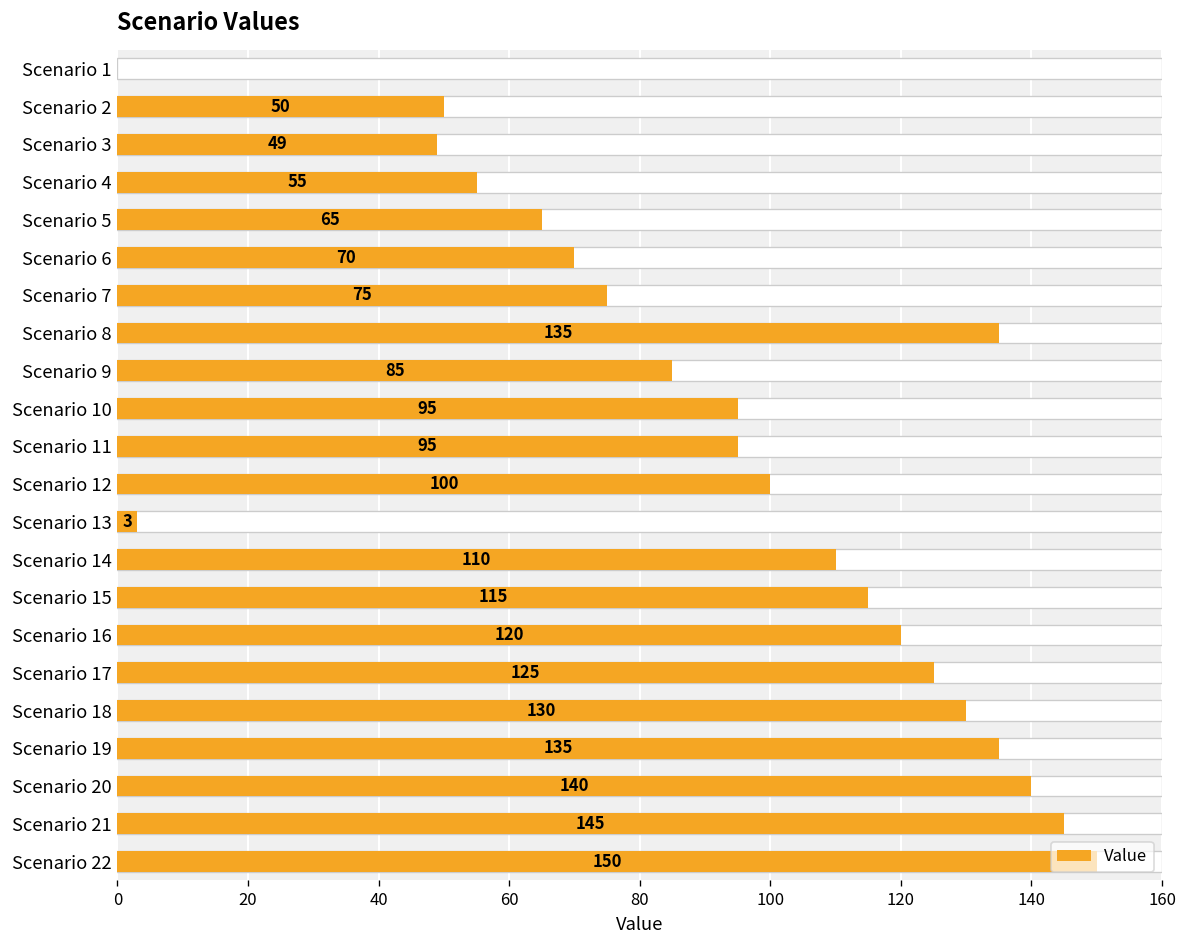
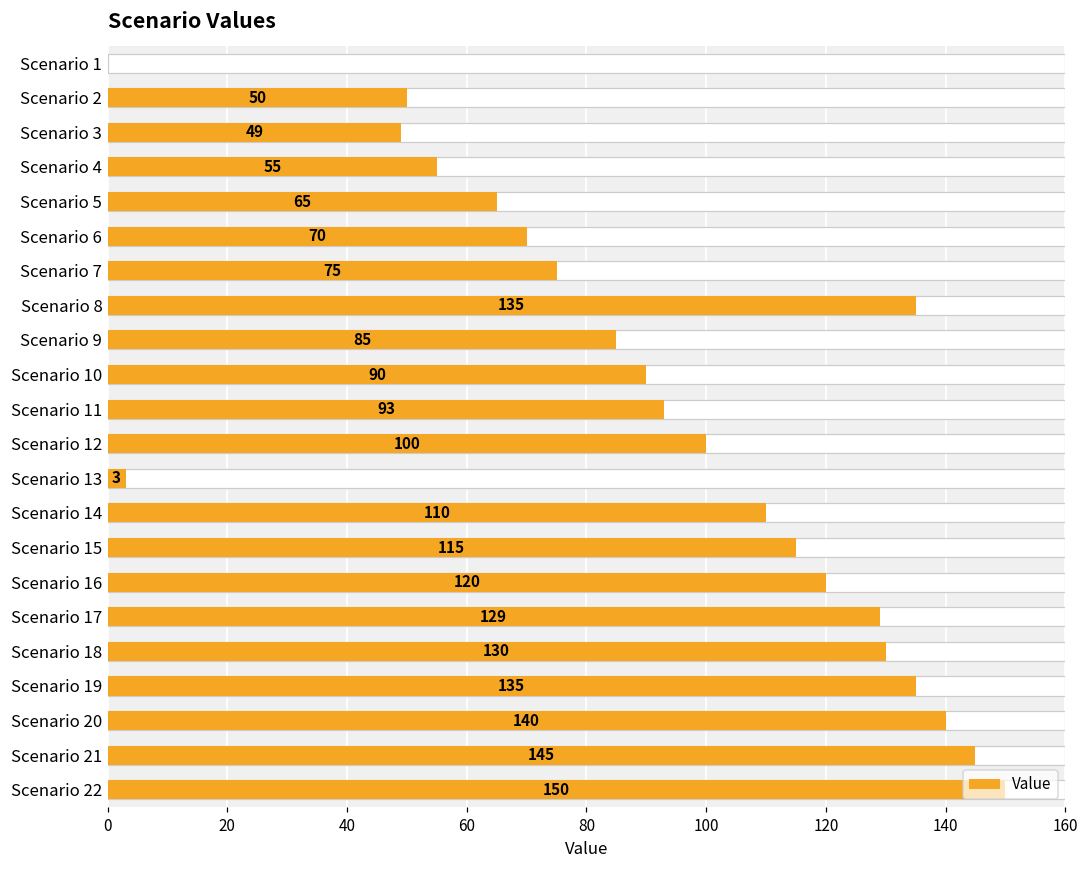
  {
    "Value": {
-     "Scenario 10": 95,
-     "Scenario 11": 95,
-     "Scenario 17": 125
+     "Scenario 10": 90,
+     "Scenario 11": 93,
+     "Scenario 17": 129
    }
  }
